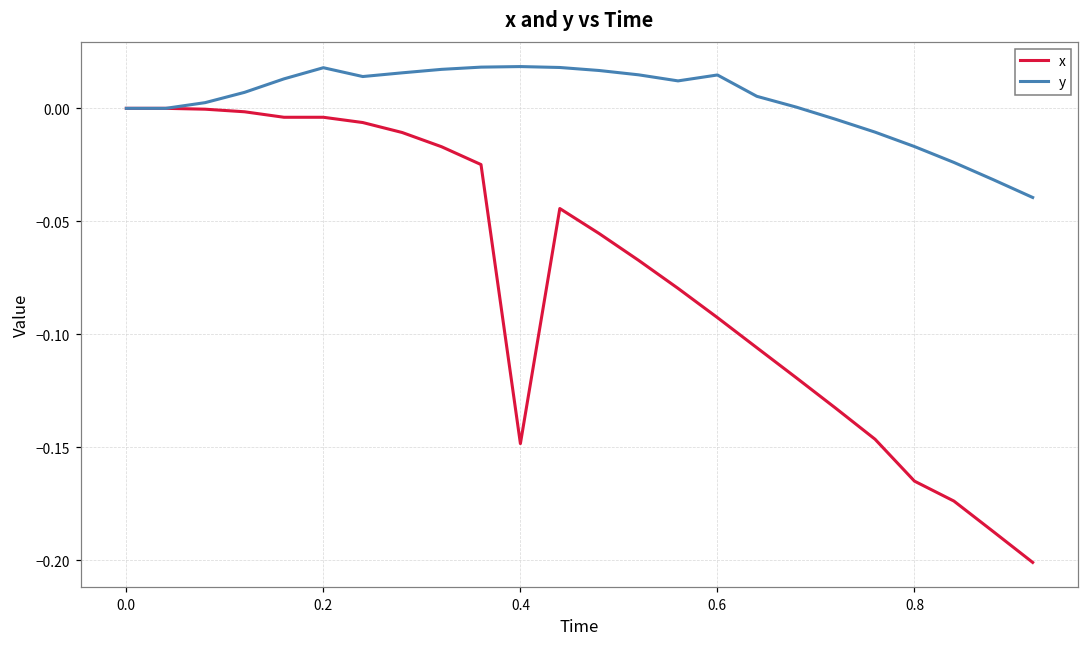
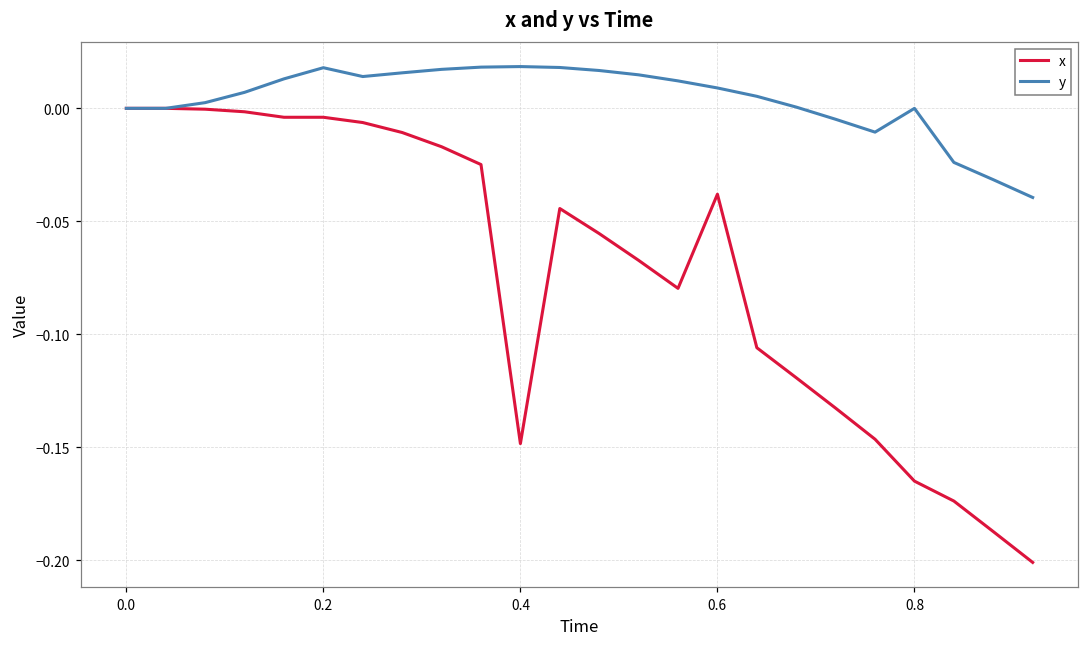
  {
    "x": {
      "0.2": -0.004,
      "0.4": -0.148,
-     "0.6": -0.093,
+     "0.6": -0.038,
      "0.8": -0.165
    },
    "y": {
      "0.2": 0.018,
      "0.4": 0.018,
-     "0.6": 0.015,
-     "0.8": -0.017
+     "0.6": 0.009,
+     "0.8": 0.000
    }
  }
